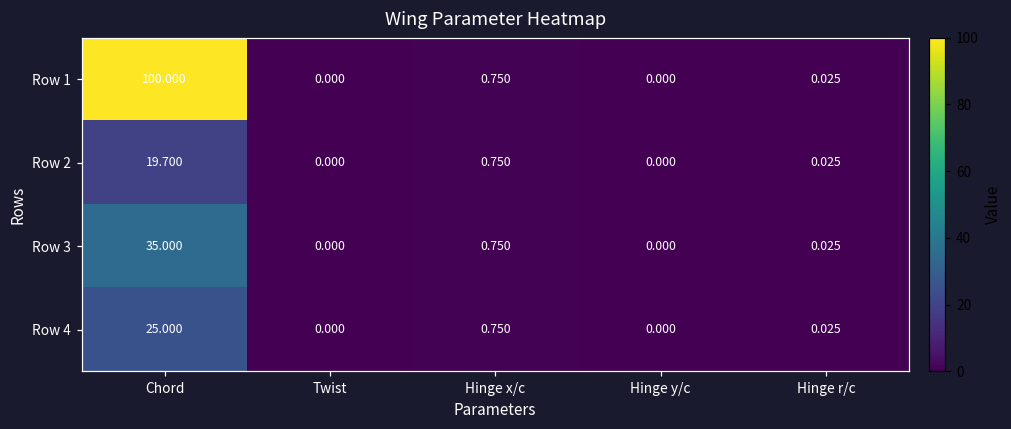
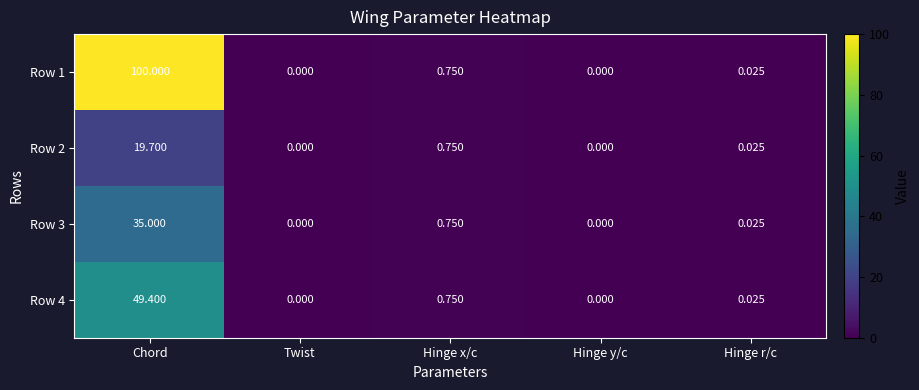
  {
    "Row 4": {
-     "Chord": 25.000
+     "Chord": 49.400
    }
  }
